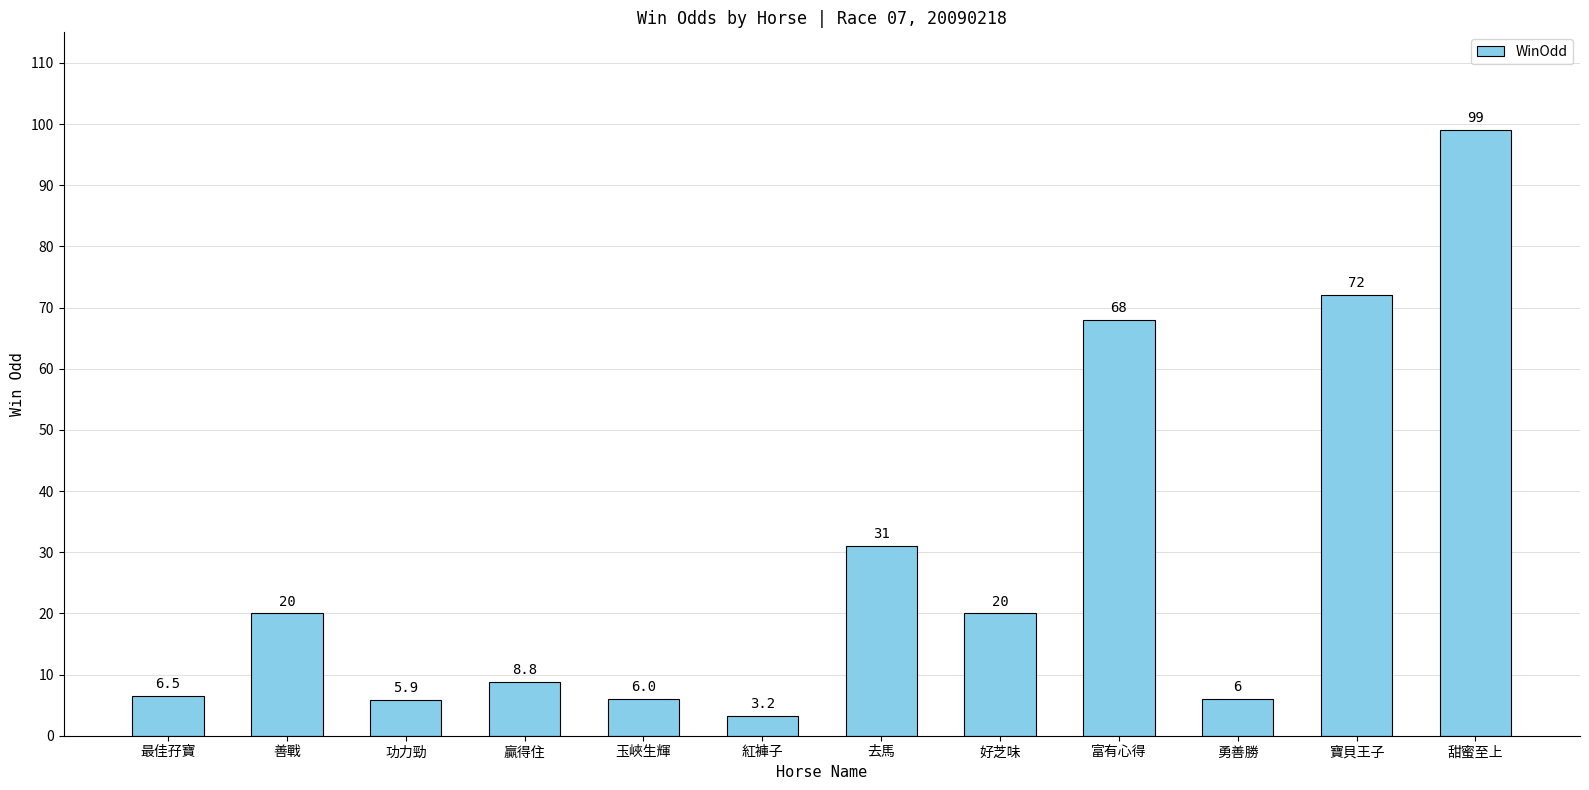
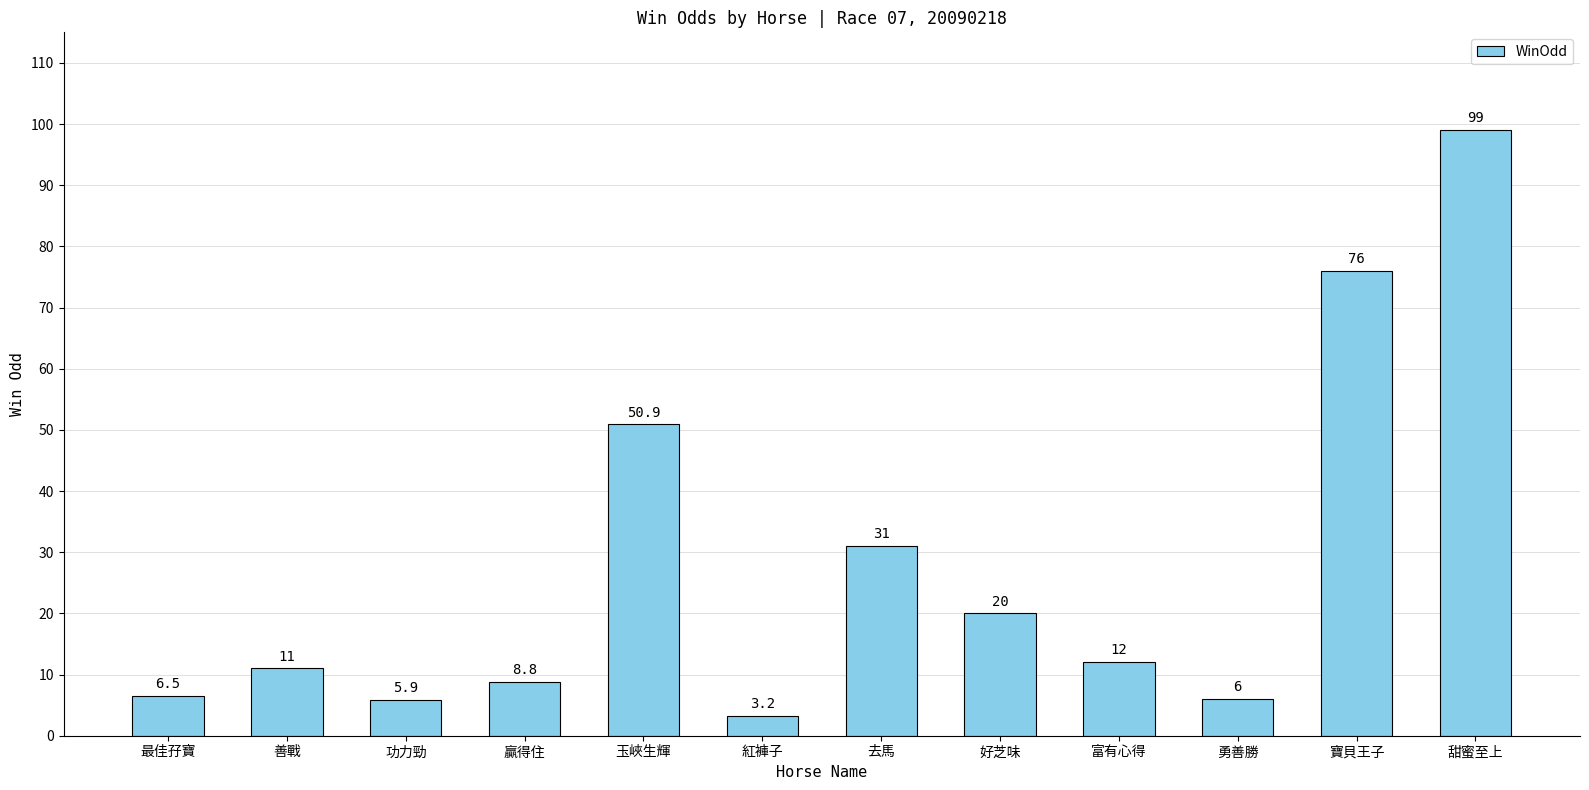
  {
    "最佳孖寶": 6.5,
-   "善戰": 20,
+   "善戰": 11,
    "功力勁": 5.9,
    "贏得住": 8.8,
-   "玉峽生輝": 6.0,
+   "玉峽生輝": 50.9,
    "紅褲子": 3.2,
    "去馬": 31,
    "好芝味": 20,
-   "富有心得": 68,
+   "富有心得": 12,
    "勇善勝": 6,
-   "寶貝王子": 72,
+   "寶貝王子": 76,
    "甜蜜至上": 99
  }
